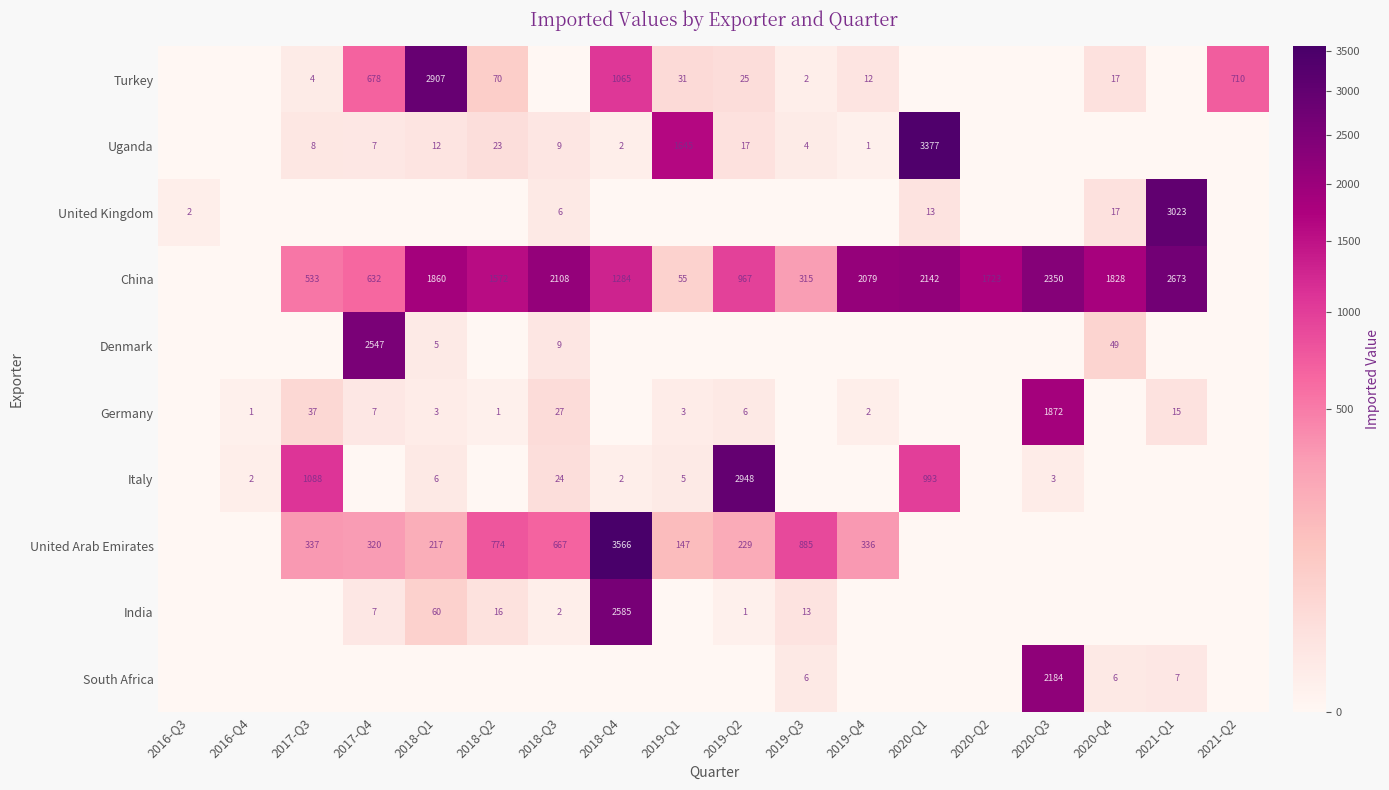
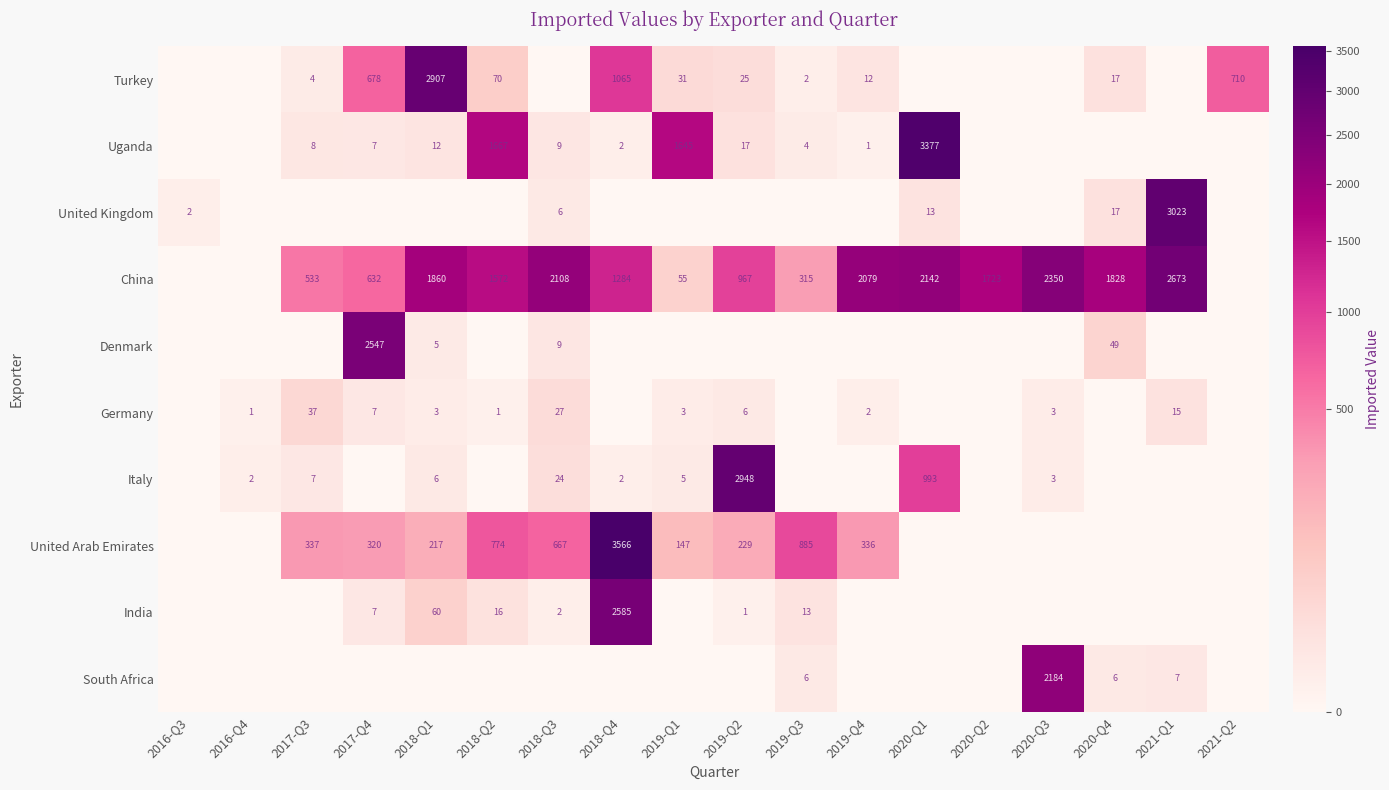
  {
    "Turkey": {
      "2017-Q3": 4,
      "2017-Q4": 678,
      "2018-Q1": 2907,
      "2018-Q2": 70,
      "2018-Q4": 1065,
      "2019-Q1": 31,
      "2019-Q2": 25,
      "2019-Q3": 2,
      "2019-Q4": 12,
      "2020-Q4": 17,
      "2021-Q2": 710
    },
    "Uganda": {
      "2017-Q3": 8,
      "2017-Q4": 7,
      "2018-Q1": 12,
-     "2018-Q2": 23,
+     "2018-Q2": 1667,
      "2018-Q3": 9,
      "2018-Q4": 2,
      "2019-Q1": 1645,
      "2019-Q2": 17,
      "2019-Q3": 4,
      "2019-Q4": 1,
      "2020-Q1": 3377
    },
    "United Kingdom": {
      "2016-Q3": 2,
      "2018-Q3": 6,
      "2020-Q1": 13,
      "2020-Q4": 17,
      "2021-Q1": 3023
    },
    "China": {
      "2017-Q3": 533,
      "2017-Q4": 632,
      "2018-Q1": 1860,
      "2018-Q2": 1572,
      "2018-Q3": 2108,
      "2018-Q4": 1284,
      "2019-Q1": 55,
      "2019-Q2": 967,
      "2019-Q3": 315,
      "2019-Q4": 2079,
      "2020-Q1": 2142,
      "2020-Q2": 1723,
      "2020-Q3": 2350,
      "2020-Q4": 1828,
      "2021-Q1": 2673
    },
    "Denmark": {
      "2017-Q4": 2547,
      "2018-Q1": 5,
      "2018-Q3": 9,
      "2020-Q4": 49
    },
    "Germany": {
      "2016-Q4": 1,
      "2017-Q3": 37,
      "2017-Q4": 7,
      "2018-Q1": 3,
      "2018-Q2": 1,
      "2018-Q3": 27,
      "2019-Q1": 3,
      "2019-Q2": 6,
      "2019-Q4": 2,
-     "2020-Q3": 1872,
+     "2020-Q3": 3,
      "2021-Q1": 15
    },
    "Italy": {
      "2016-Q4": 2,
-     "2017-Q3": 1088,
+     "2017-Q3": 7,
      "2018-Q1": 6,
      "2018-Q3": 24,
      "2018-Q4": 2,
      "2019-Q1": 5,
      "2019-Q2": 2948,
      "2020-Q1": 993,
      "2020-Q3": 3
    },
    "United Arab Emirates": {
      "2017-Q3": 337,
      "2017-Q4": 320,
      "2018-Q1": 217,
      "2018-Q2": 774,
      "2018-Q3": 667,
      "2018-Q4": 3566,
      "2019-Q1": 147,
      "2019-Q2": 229,
      "2019-Q3": 885,
      "2019-Q4": 336
    },
    "India": {
      "2017-Q4": 7,
      "2018-Q1": 60,
      "2018-Q2": 16,
      "2018-Q3": 2,
      "2018-Q4": 2585,
      "2019-Q2": 1,
      "2019-Q3": 13
    },
    "South Africa": {
      "2019-Q3": 6,
      "2020-Q3": 2184,
      "2020-Q4": 6,
      "2021-Q1": 7
    }
  }
